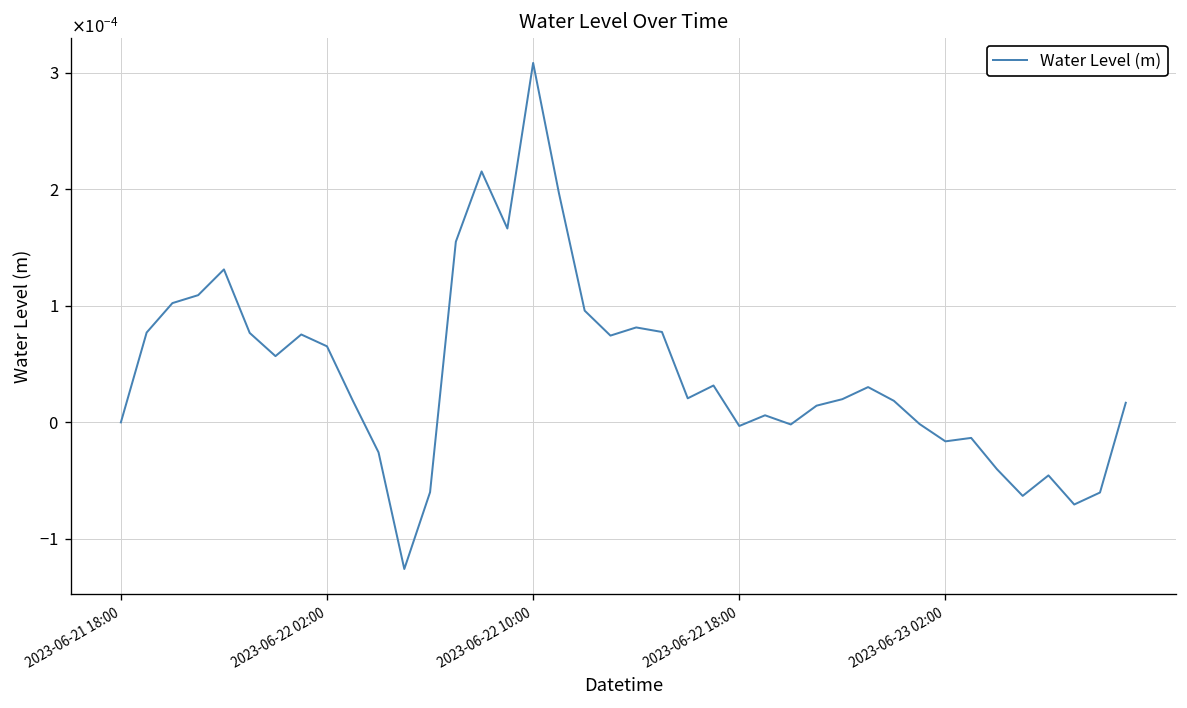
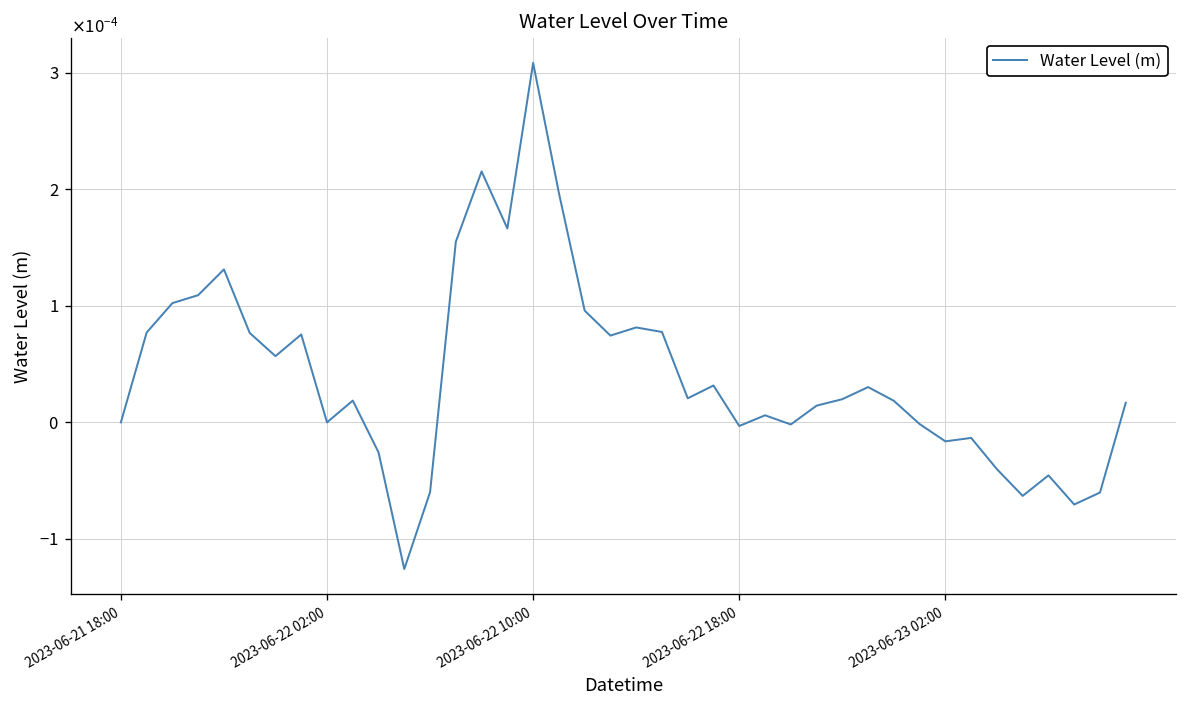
  {
    "2023-06-21 18:00": 0.0000,
-   "2023-06-22 02:00": 0.0001,
+   "2023-06-22 02:00": 0.0000,
    "2023-06-22 10:00": 0.00031,
    "2023-06-22 18:00": 0.00000,
    "2023-06-23 02:00": -0.00002
  }
